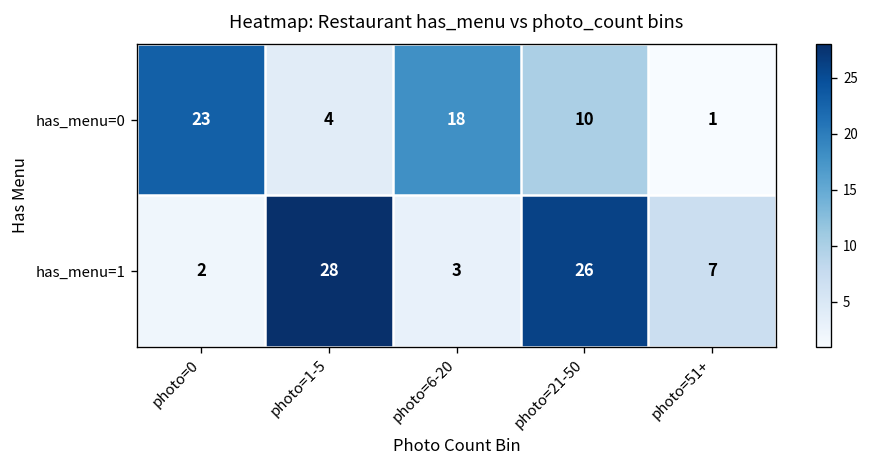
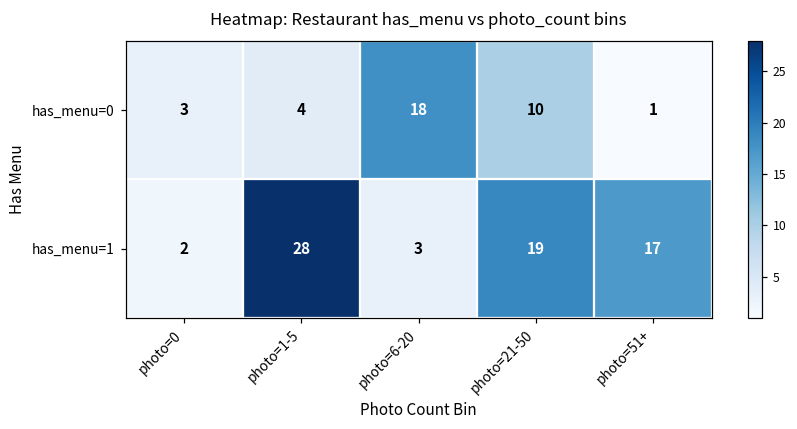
  {
    "has_menu=0": {
-     "photo=0": 23,
+     "photo=0": 3,
      "photo=1-5": 4,
      "photo=6-20": 18,
      "photo=21-50": 10,
      "photo=51+": 1
    },
    "has_menu=1": {
      "photo=0": 2,
      "photo=1-5": 28,
      "photo=6-20": 3,
-     "photo=21-50": 26,
-     "photo=51+": 7
+     "photo=21-50": 19,
+     "photo=51+": 17
    }
  }
